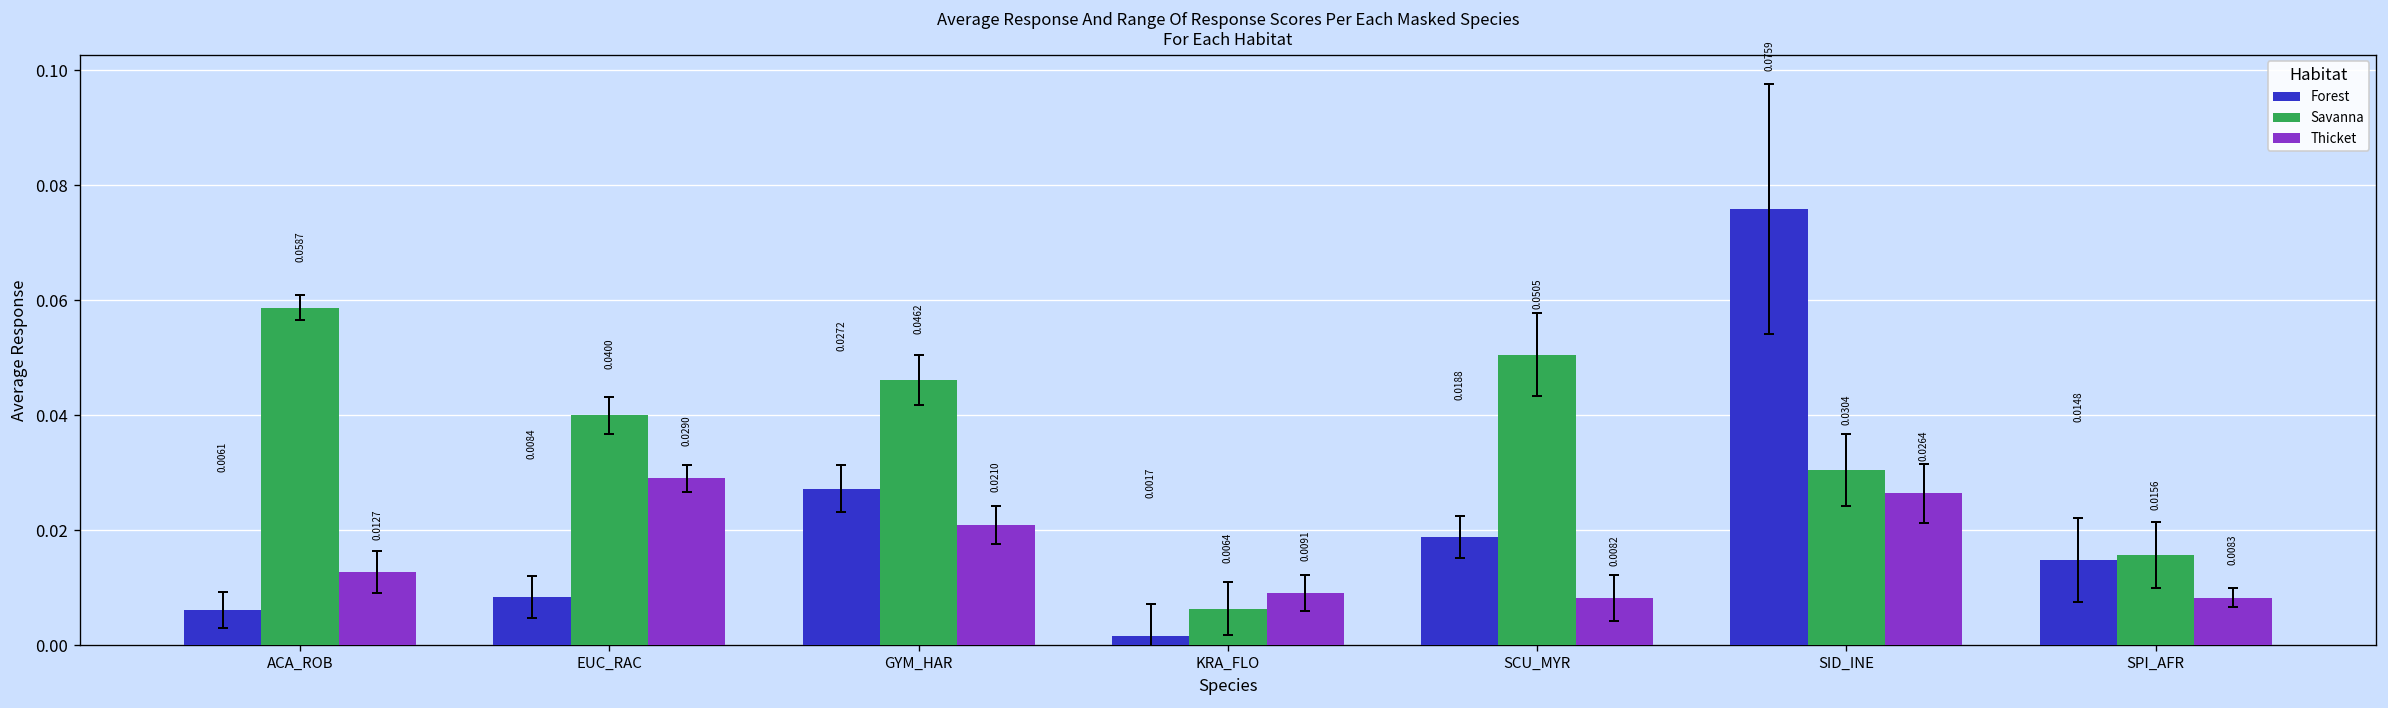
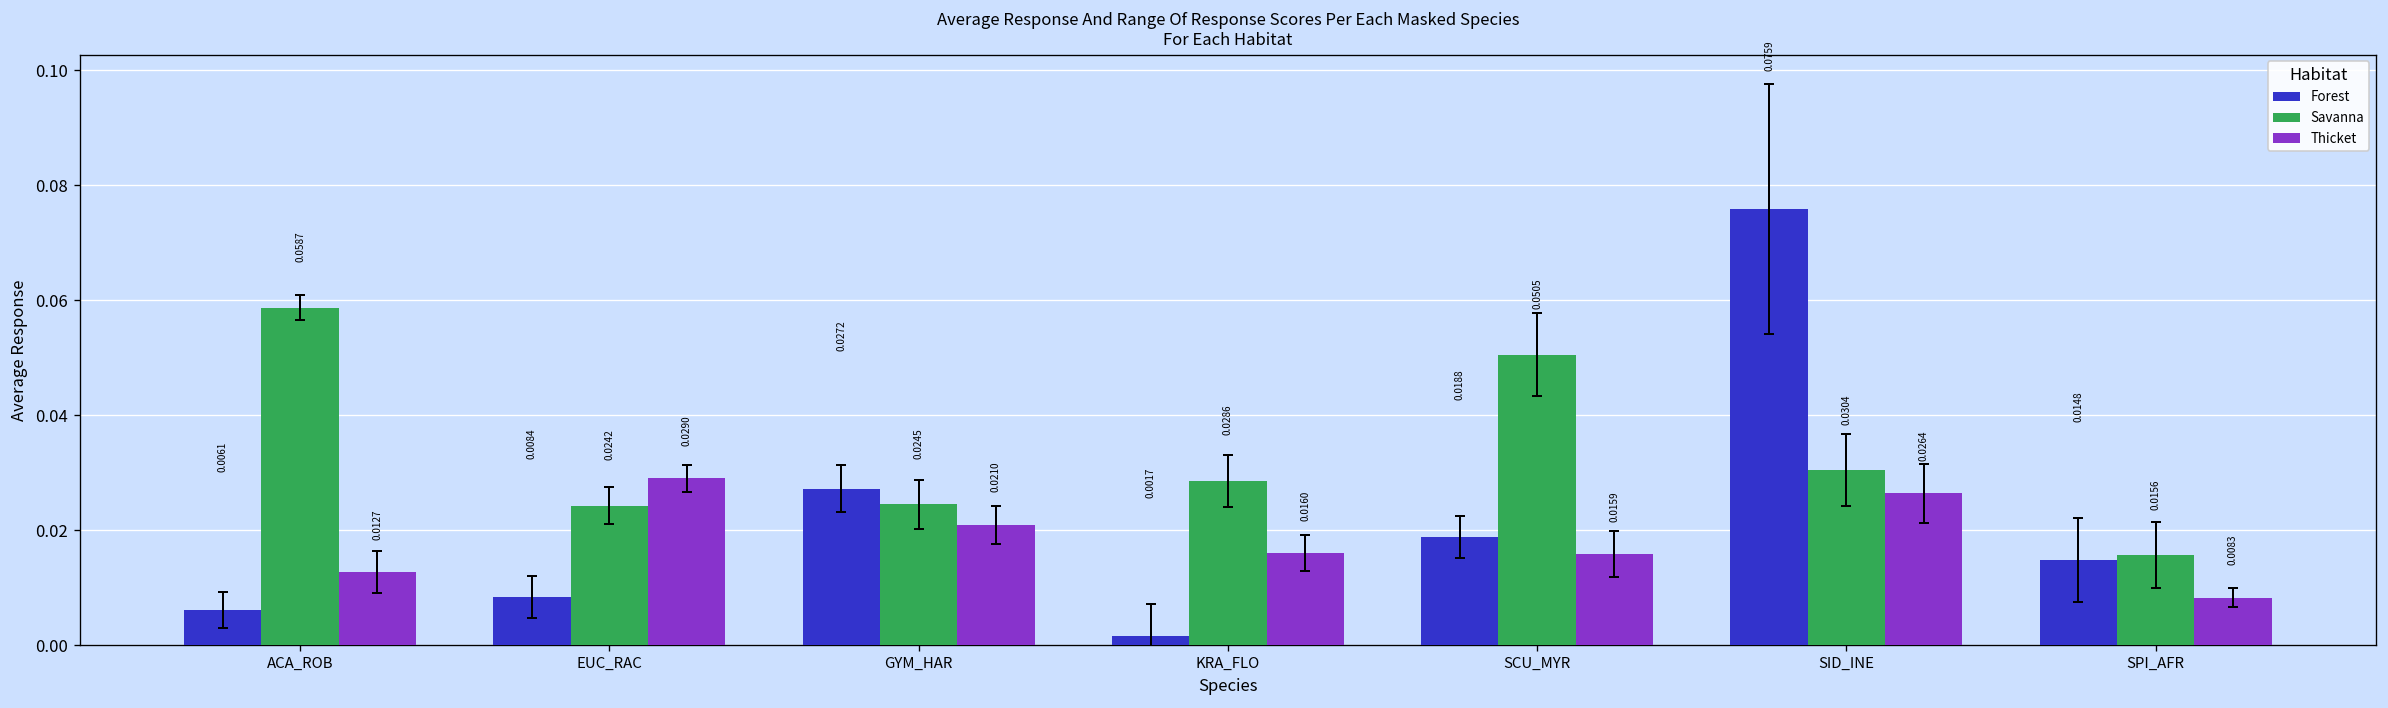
  {
    "Forest": {
      "ACA_ROB": 0.006,
      "EUC_RAC": 0.008,
      "GYM_HAR": 0.027,
      "KRA_FLO": 0.002,
      "SCU_MYR": 0.019,
      "SID_INE": 0.076,
      "SPI_AFR": 0.015
    },
    "Savanna": {
-     "EUC_RAC": 0.0400,
-     "GYM_HAR": 0.0462,
-     "KRA_FLO": 0.0064
+     "EUC_RAC": 0.0242,
+     "GYM_HAR": 0.0245,
+     "KRA_FLO": 0.0286
    },
    "Thicket": {
-     "KRA_FLO": 0.0091,
-     "SCU_MYR": 0.0082
+     "KRA_FLO": 0.0160,
+     "SCU_MYR": 0.0159
    }
  }
